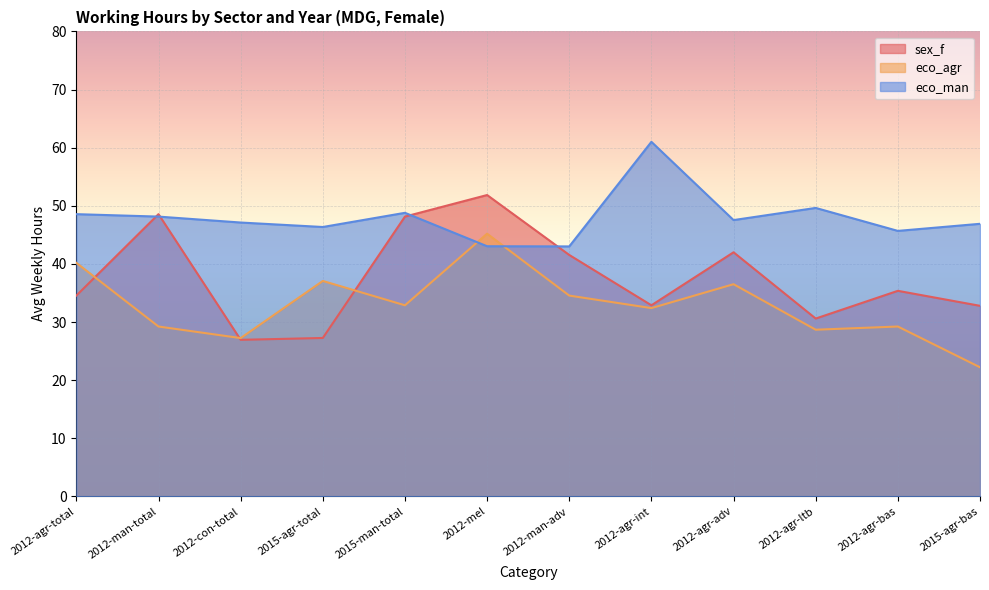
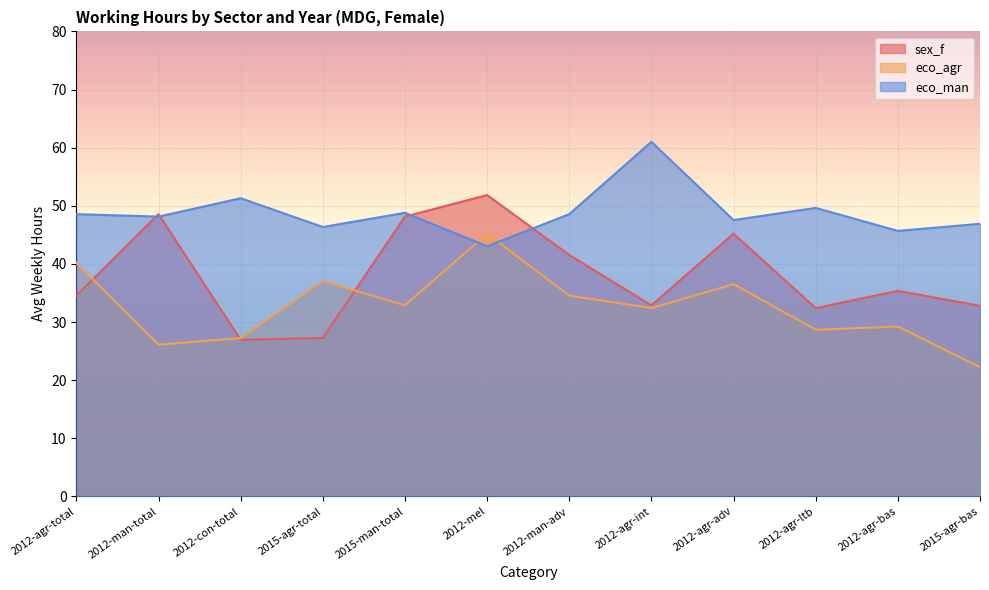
  {
    "sex_f": {
      "2012-agr-total": 35,
      "2015-agr-total": 27,
      "2015-man-total": 48,
      "2012-mel": 52,
      "2012-man-adv": 42,
      "2012-agr-int": 33,
-     "2012-agr-adv": 42,
-     "2012-agr-ltb": 31,
+     "2012-agr-adv": 45,
+     "2012-agr-ltb": 32,
      "2012-agr-bas": 35,
      "2015-agr-bas": 33
    },
    "eco_agr": {
      "2012-agr-total": 40,
-     "2012-man-total": 29,
+     "2012-man-total": 26,
      "2015-agr-total": 37,
      "2015-man-total": 33,
      "2012-mel": 45,
      "2012-man-adv": 35,
      "2012-agr-int": 32,
      "2012-agr-adv": 37,
      "2012-agr-ltb": 29,
      "2012-agr-bas": 29,
      "2015-agr-bas": 22
    },
    "eco_man": {
      "2012-agr-total": 49,
-     "2012-con-total": 47,
+     "2012-con-total": 51,
      "2015-agr-total": 46,
      "2015-man-total": 49,
      "2012-mel": 43,
-     "2012-man-adv": 43,
+     "2012-man-adv": 49,
      "2012-agr-int": 61,
      "2012-agr-adv": 48,
      "2012-agr-ltb": 50,
      "2012-agr-bas": 46,
      "2015-agr-bas": 47
    }
  }
